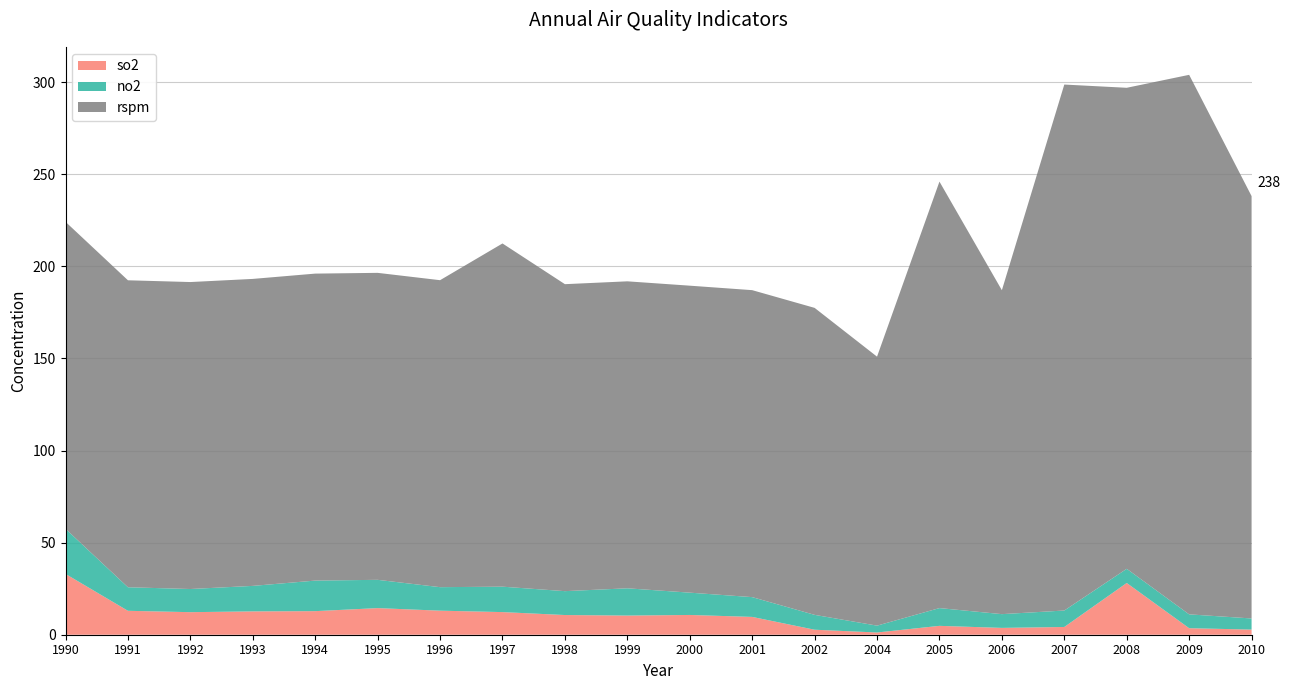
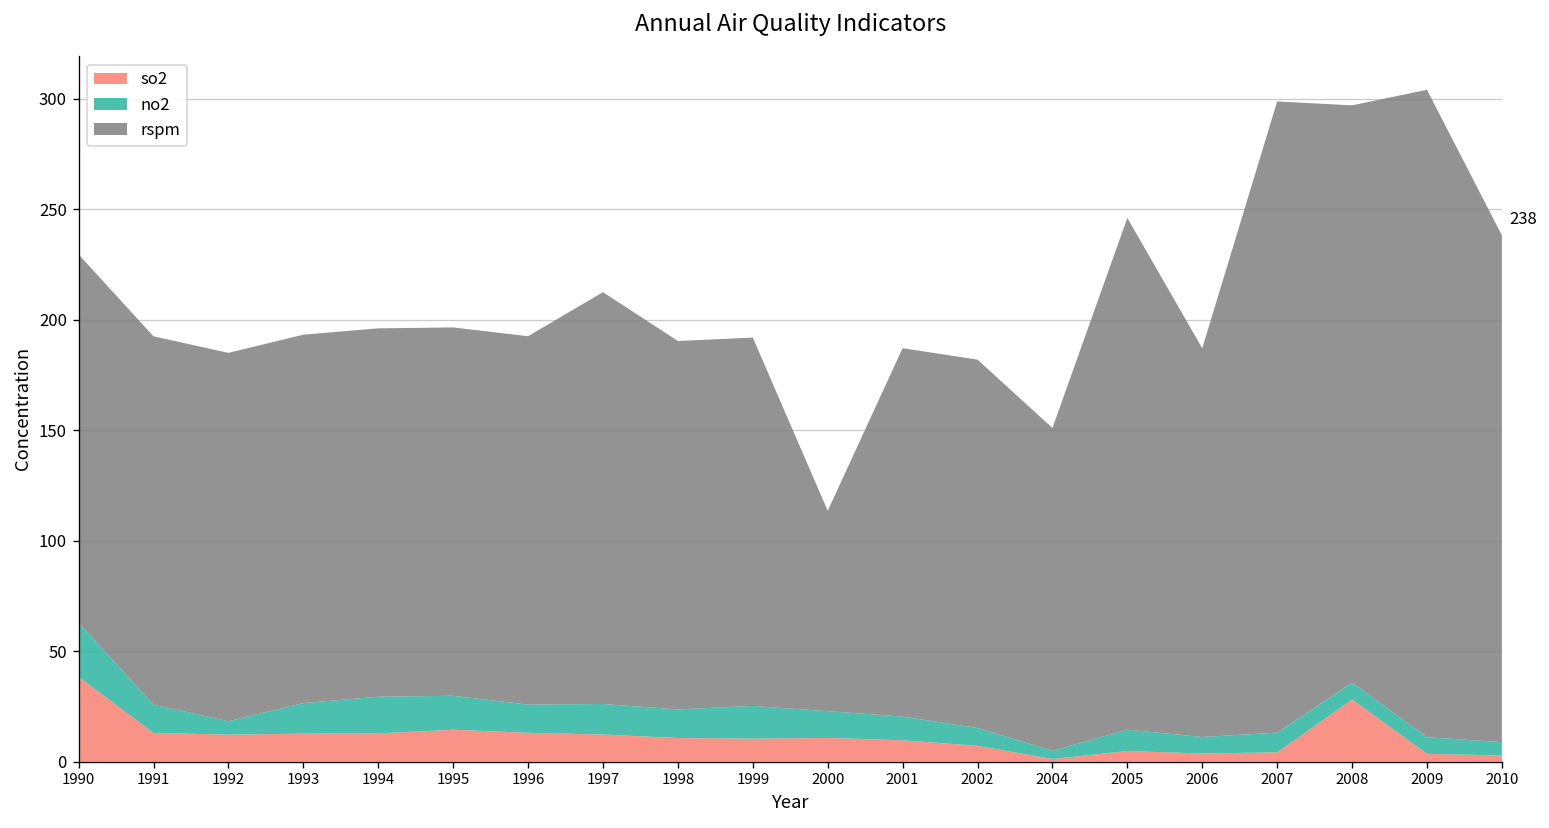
  {
    "so2": {
-     "1990": 33,
+     "1990": 38,
      "1991": 13,
      "1992": 12,
      "1993": 13,
      "1994": 13,
      "1995": 14,
      "1996": 13,
      "1997": 12,
      "1998": 11,
      "1999": 10,
      "2000": 11,
      "2001": 10,
-     "2002": 3,
+     "2002": 7,
      "2005": 5,
      "2006": 4,
      "2007": 4,
      "2008": 28,
      "2009": 4,
      "2010": 3
    },
    "no2": {
      "1990": 25,
      "1991": 13,
-     "1992": 13,
+     "1992": 6,
      "1993": 14,
      "1994": 17,
      "1995": 15,
      "1996": 13,
      "1997": 14,
      "1998": 13,
      "1999": 15,
      "2000": 12,
      "2001": 11,
      "2002": 8,
      "2004": 4,
      "2005": 10,
      "2006": 7,
      "2007": 9,
      "2008": 8,
      "2009": 8,
      "2010": 6
    },
    "rspm": {
      "1990": 167,
      "1991": 167,
      "1992": 167,
      "1993": 167,
      "1994": 167,
      "1995": 167,
      "1996": 167,
      "1997": 186,
      "1998": 167,
      "1999": 167,
-     "2000": 167,
+     "2000": 91,
      "2001": 167,
      "2002": 167,
      "2004": 146,
      "2005": 232,
      "2006": 176,
      "2007": 286,
      "2008": 261,
      "2009": 293
    }
  }
